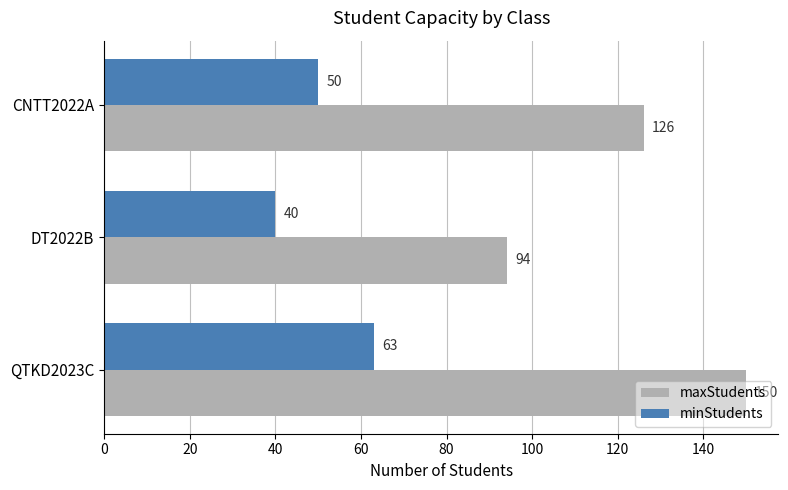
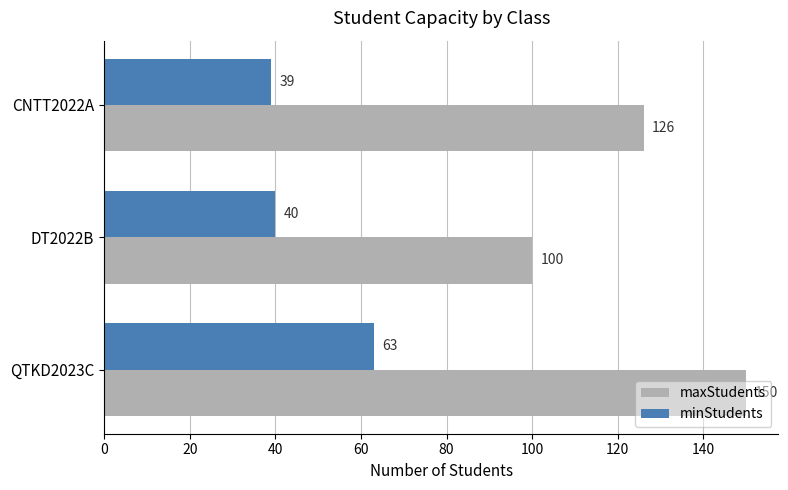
  {
    "maxStudents": {
      "CNTT2022A": 126,
-     "DT2022B": 94
+     "DT2022B": 100
    },
    "minStudents": {
-     "CNTT2022A": 50,
+     "CNTT2022A": 39,
      "DT2022B": 40,
      "QTKD2023C": 63
    }
  }
